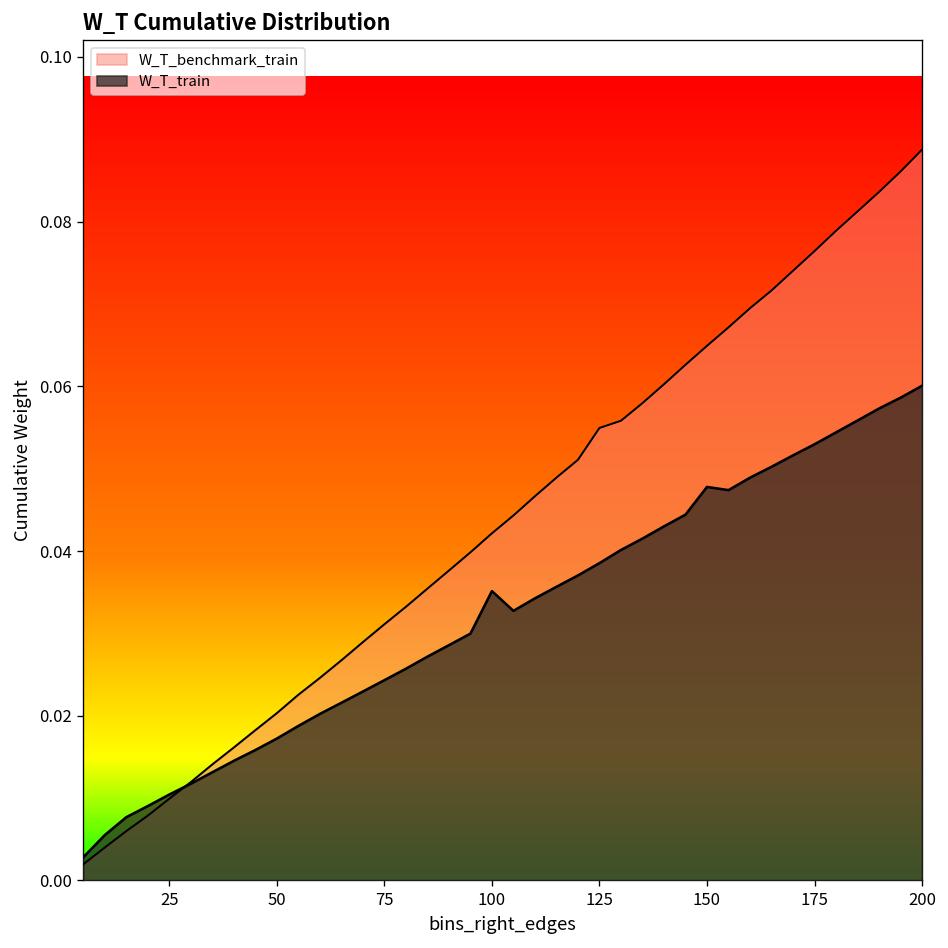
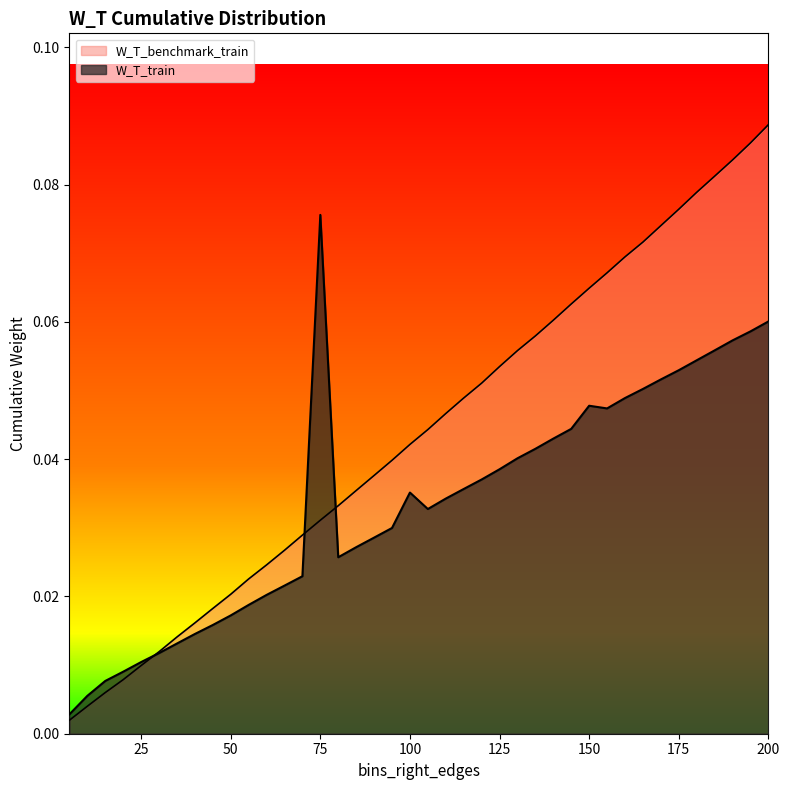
  {
    "W_T_benchmark_train": {
      "25": 0.010,
      "50": 0.020,
      "75": 0.031,
      "100": 0.042,
-     "125": 0.055,
+     "125": 0.053,
      "150": 0.065,
      "175": 0.076,
      "200": 0.089
    },
    "W_T_train": {
      "25": 0.010,
      "50": 0.017,
-     "75": 0.024,
+     "75": 0.076,
      "100": 0.035,
      "125": 0.039,
      "150": 0.048,
      "175": 0.053,
      "200": 0.060
    }
  }
